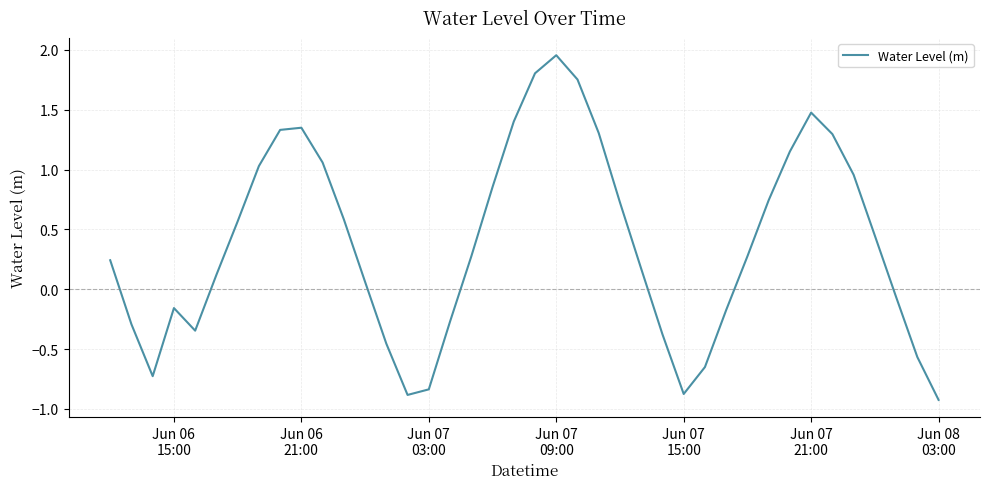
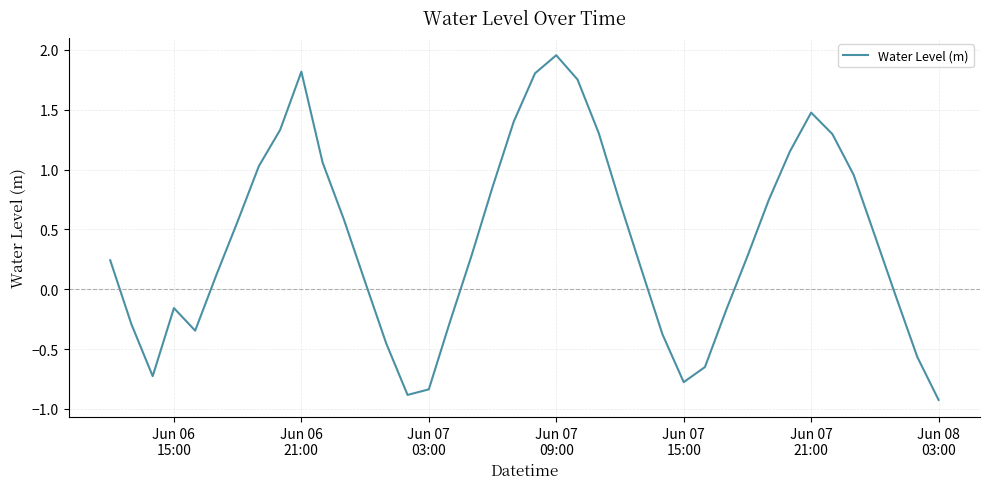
  {
    "Jun 06 15:00": -0.16,
-   "Jun 06 21:00": 1.35,
+   "Jun 06 21:00": 1.82,
    "Jun 07 03:00": -0.84,
    "Jun 07 09:00": 1.96,
-   "Jun 07 15:00": -0.88,
+   "Jun 07 15:00": -0.78,
    "Jun 07 21:00": 1.48,
    "Jun 08 03:00": -0.92
  }
